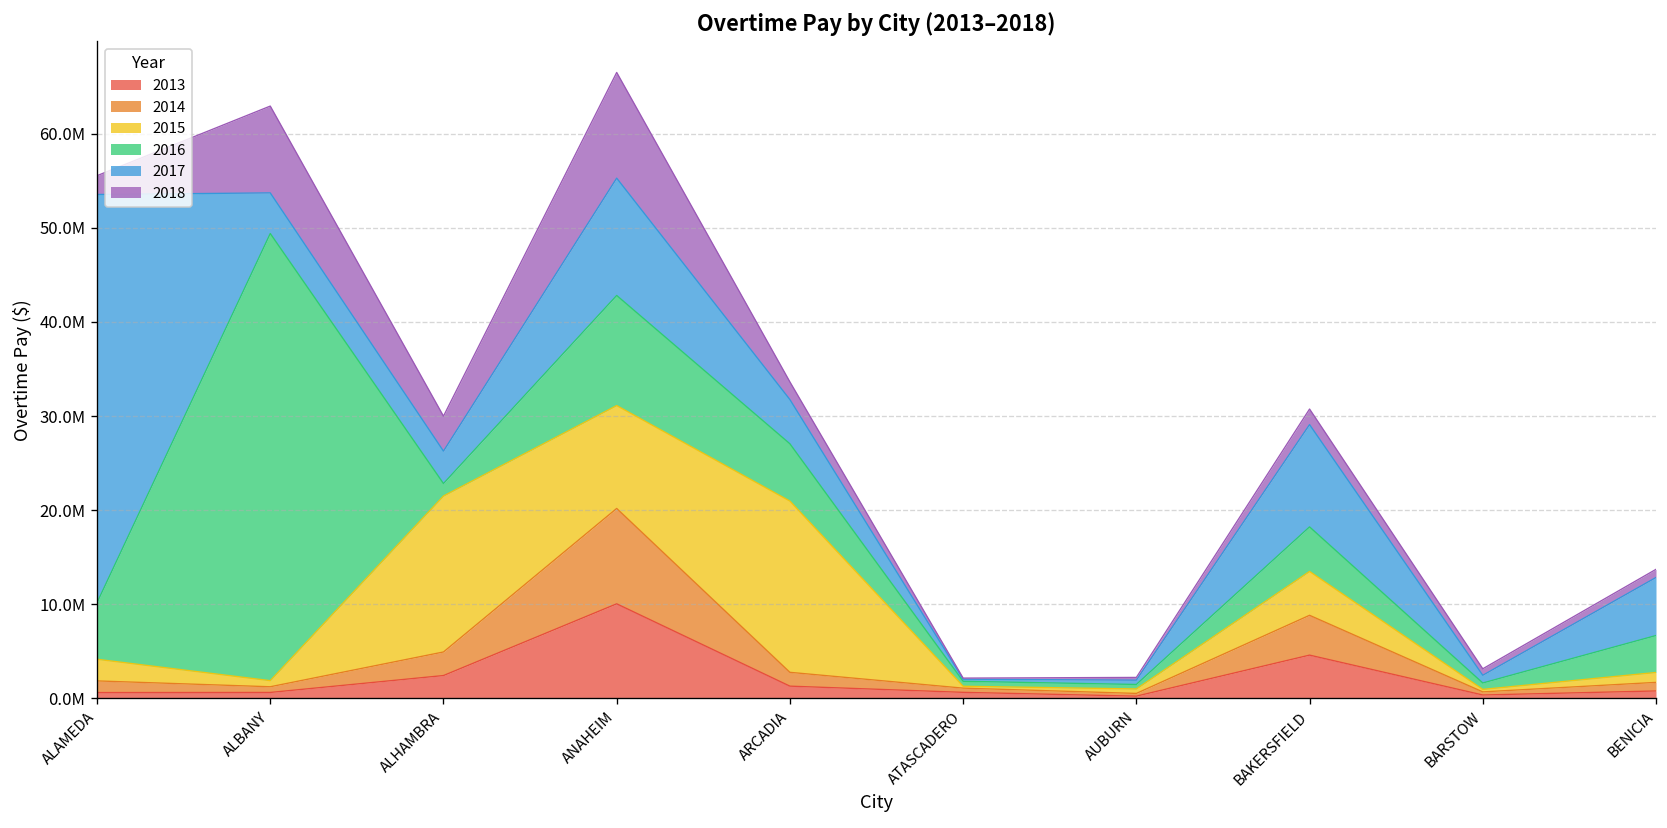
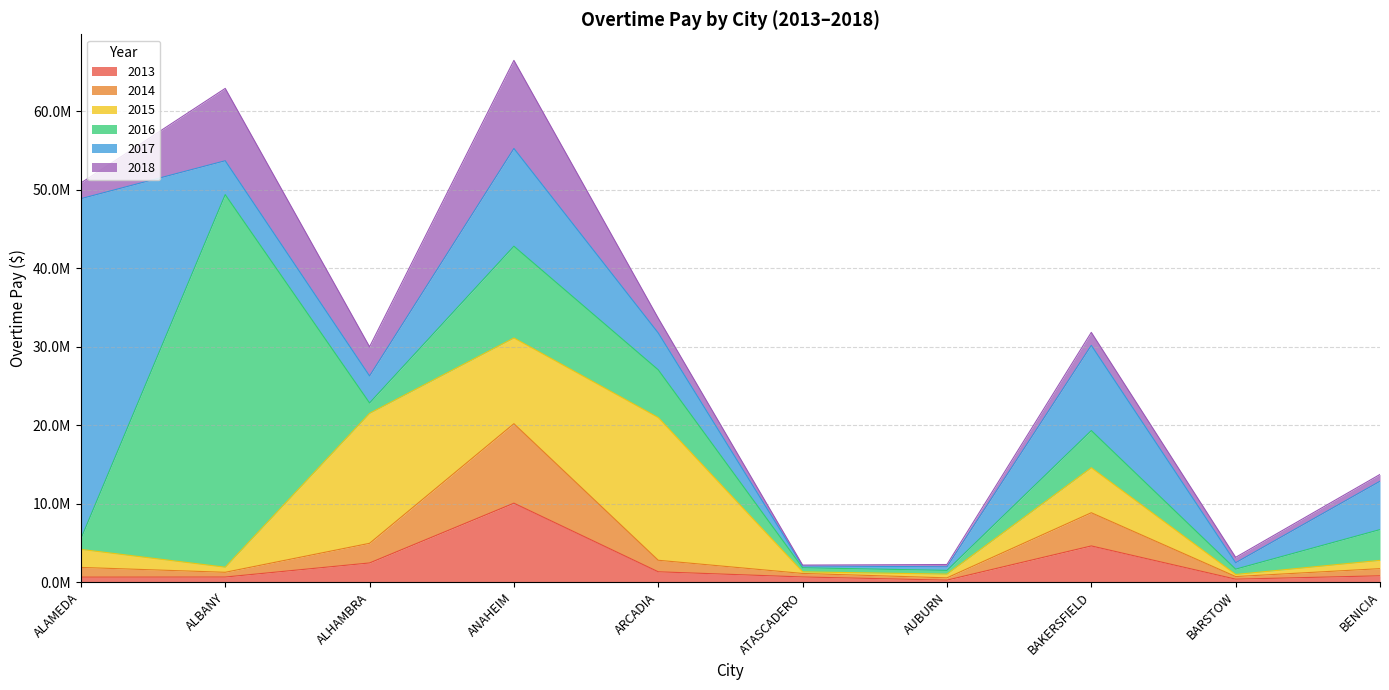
  {
    "2015": {
      "ALAMEDA": 2000000,
      "ALBANY": 1000000,
      "ALHAMBRA": 17000000,
      "ANAHEIM": 11000000,
      "ARCADIA": 18000000,
      "AUBURN": 0,
-     "BAKERSFIELD": 5000000,
+     "BAKERSFIELD": 6000000,
      "BENICIA": 1000000
    },
    "2016": {
-     "ALAMEDA": 6000000,
+     "ALAMEDA": 1000000,
      "ALBANY": 47000000,
      "ALHAMBRA": 1000000,
      "ANAHEIM": 12000000,
      "ARCADIA": 6000000,
      "AUBURN": 0,
      "BAKERSFIELD": 5000000,
      "BARSTOW": 1000000,
      "BENICIA": 4000000
    },
    "2017": {
      "ALAMEDA": 43000000,
      "ALBANY": 4000000,
      "ALHAMBRA": 3000000,
      "ANAHEIM": 12000000,
      "ARCADIA": 5000000,
      "BAKERSFIELD": 11000000,
      "BARSTOW": 1000000,
      "BENICIA": 6000000
    },
    "2018": {
      "ALAMEDA": 2000000,
      "ALBANY": 9000000,
      "ALHAMBRA": 4000000,
      "ANAHEIM": 11000000,
      "ARCADIA": 2000000,
      "BAKERSFIELD": 2000000,
      "BARSTOW": 1000000,
      "BENICIA": 1000000
    }
  }
